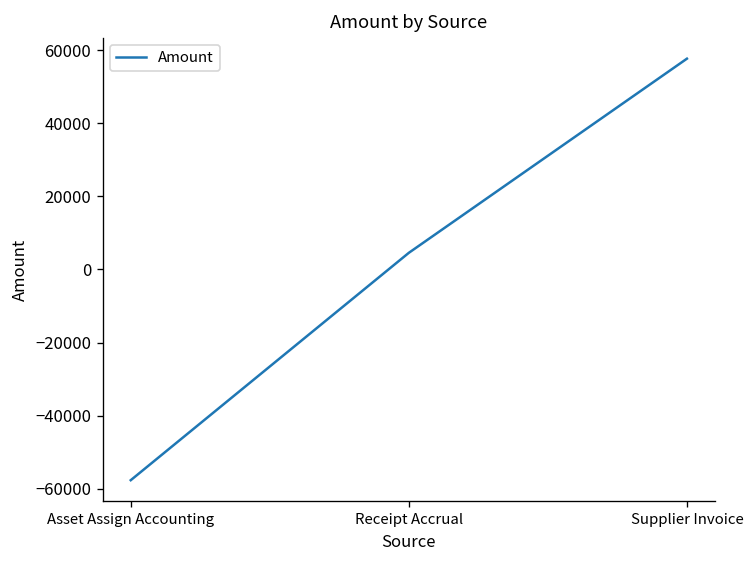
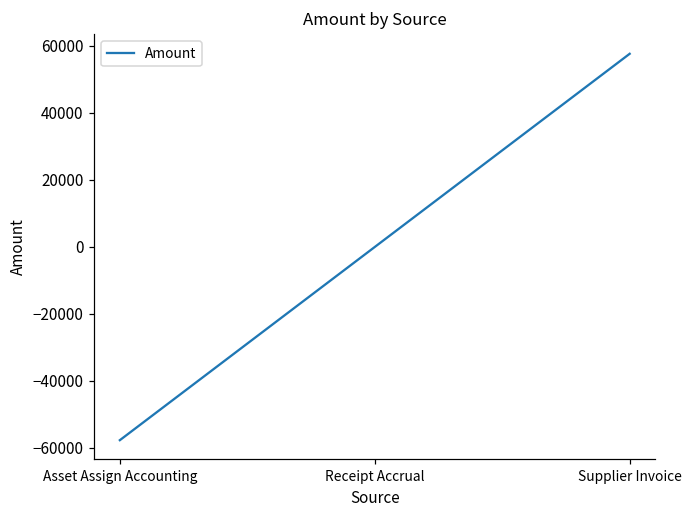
  {
    "Asset Assign Accounting": -58000,
-   "Receipt Accrual": 5000,
+   "Receipt Accrual": 0,
    "Supplier Invoice": 58000
  }
